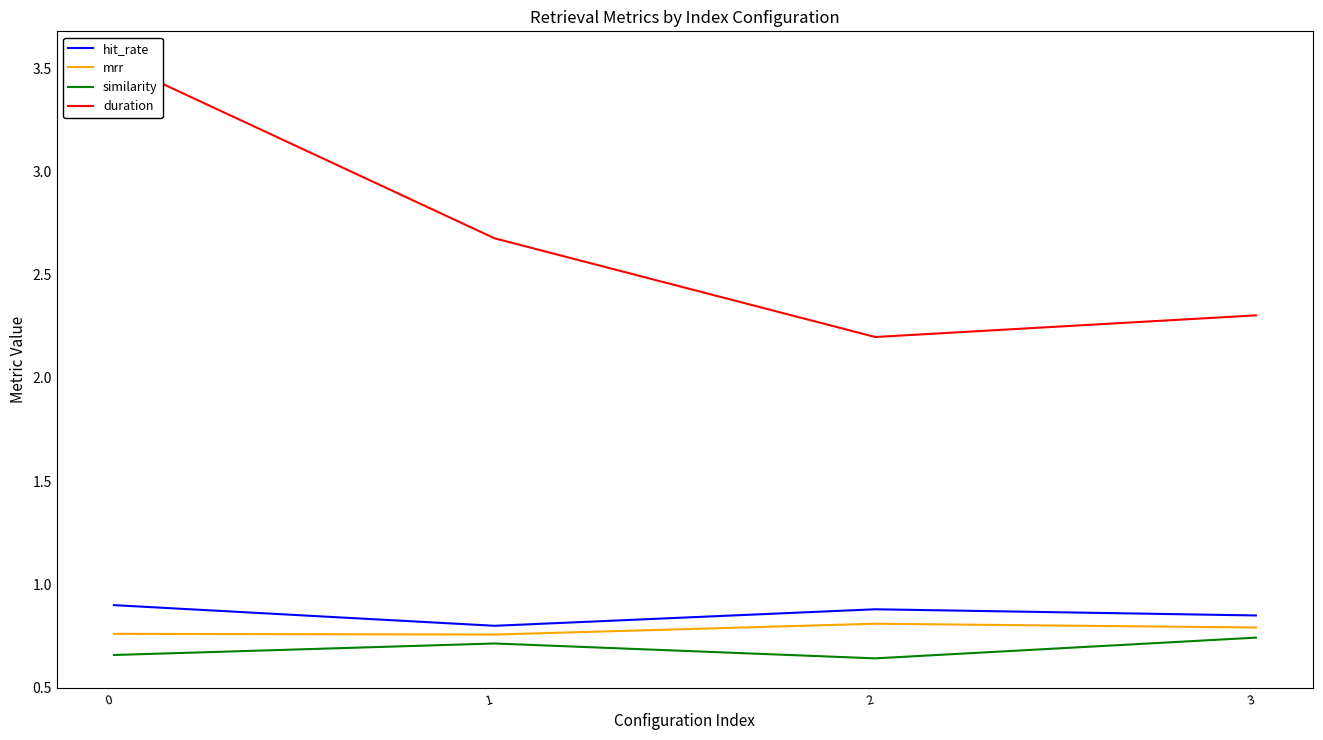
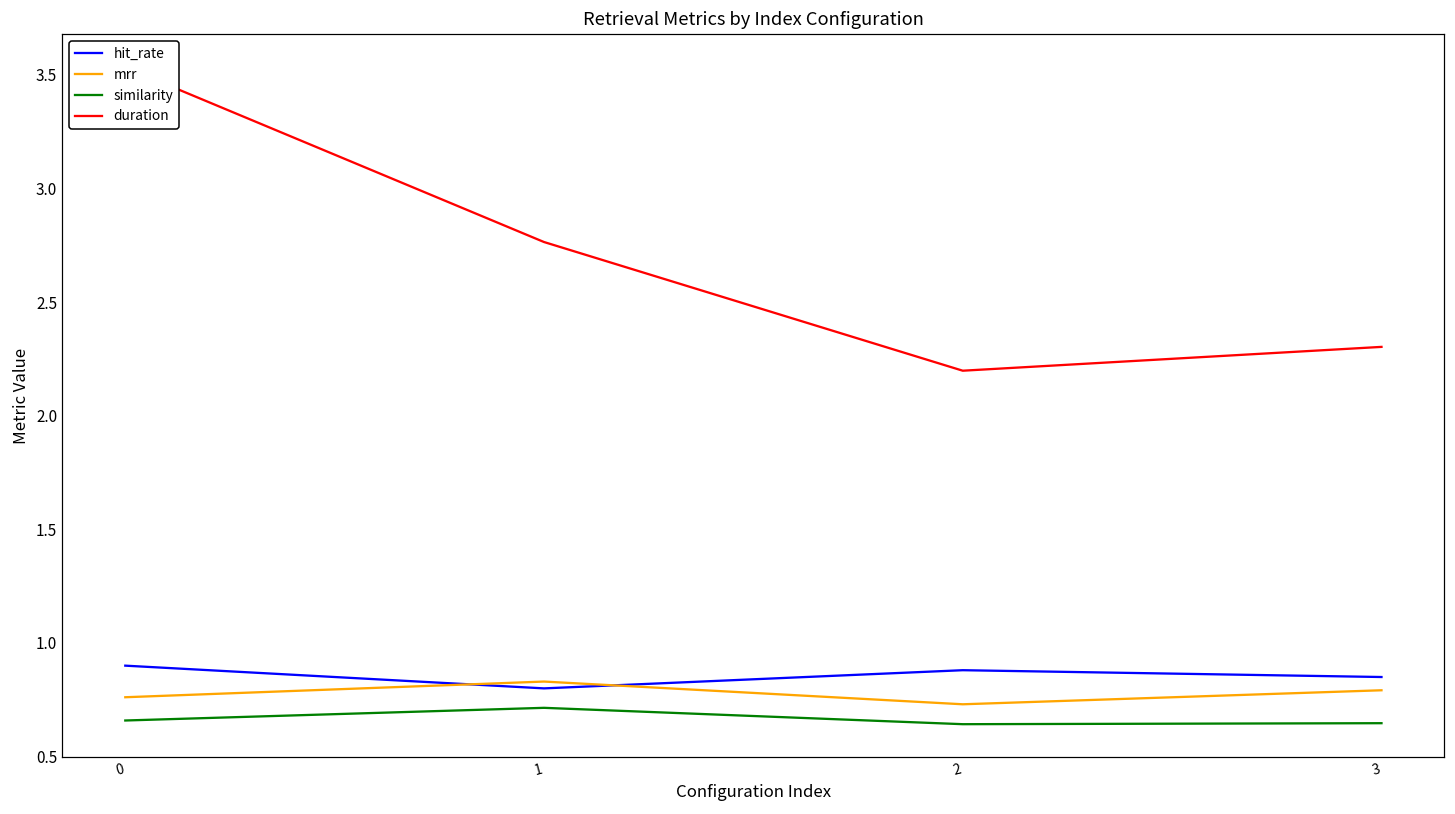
  {
    "hit_rate": {
      "0": 0.90,
      "1": 0.80,
      "2": 0.88,
      "3": 0.85
    },
    "mrr": {
      "0": 0.76,
-     "1": 0.76,
-     "2": 0.81,
+     "1": 0.83,
+     "2": 0.73,
      "3": 0.79
    },
    "similarity": {
      "0": 0.66,
      "1": 0.71,
      "2": 0.64,
-     "3": 0.74
+     "3": 0.65
    },
    "duration": {
-     "1": 2.68,
+     "1": 2.76,
      "2": 2.20,
      "3": 2.30
    }
  }
